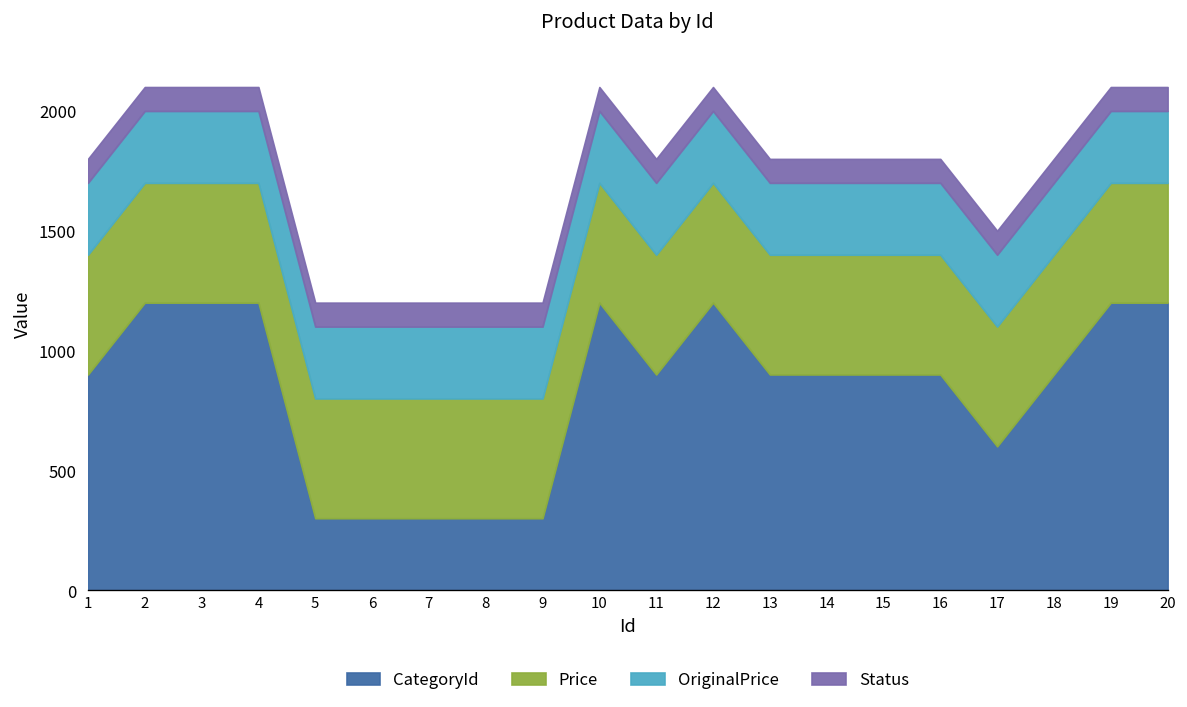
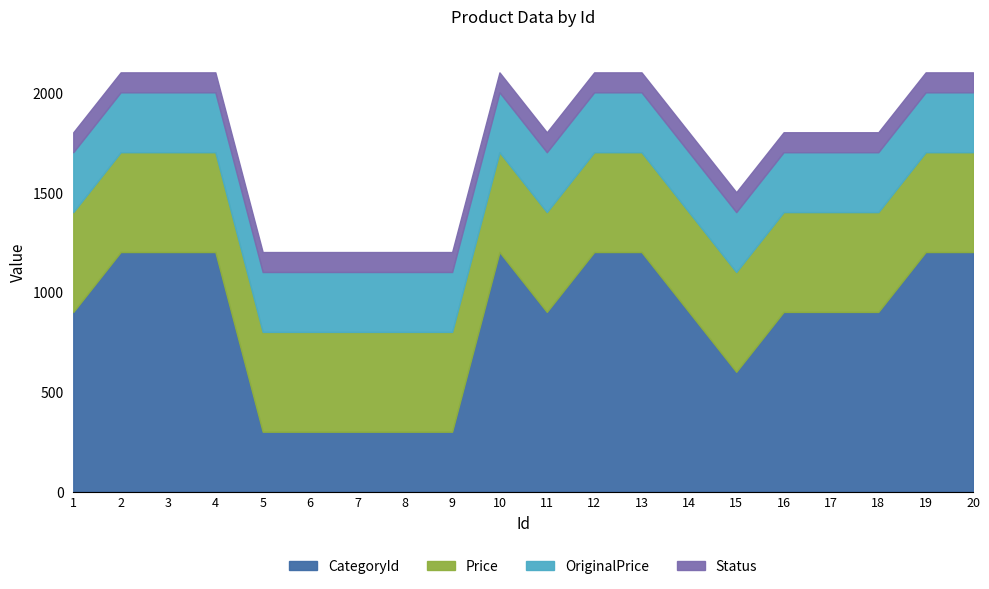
  {
    "CategoryId": {
      "1": 900,
      "2": 1200,
      "3": 1200,
      "4": 1200,
      "5": 300,
      "6": 300,
      "7": 300,
      "8": 300,
      "9": 300,
      "10": 1200,
      "11": 900,
      "12": 1200,
-     "13": 900,
+     "13": 1200,
      "14": 900,
-     "15": 900,
+     "15": 600,
      "16": 900,
-     "17": 600,
+     "17": 900,
      "18": 900,
      "19": 1200,
      "20": 1200
    },
    "Price": {
      "1": 500,
      "2": 500,
      "3": 500,
      "4": 500,
      "5": 500,
      "6": 500,
      "7": 500,
      "8": 500,
      "9": 500,
      "10": 500,
      "11": 500,
      "12": 500,
      "13": 500,
      "14": 500,
      "15": 500,
      "16": 500,
      "17": 500,
      "18": 500,
      "19": 500,
      "20": 500
    },
    "OriginalPrice": {
      "1": 300,
      "2": 300,
      "3": 300,
      "4": 300,
      "5": 300,
      "6": 300,
      "7": 300,
      "8": 300,
      "9": 300,
      "10": 300,
      "11": 300,
      "12": 300,
      "13": 300,
      "14": 300,
      "15": 300,
      "16": 300,
      "17": 300,
      "18": 300,
      "19": 300,
      "20": 300
    },
    "Status": {
      "1": 100,
      "2": 100,
      "3": 100,
      "4": 100,
      "5": 100,
      "6": 100,
      "7": 100,
      "8": 100,
      "9": 100,
      "10": 100,
      "11": 100,
      "12": 100,
      "13": 100,
      "14": 100,
      "15": 100,
      "16": 100,
      "17": 100,
      "18": 100,
      "19": 100,
      "20": 100
    }
  }
